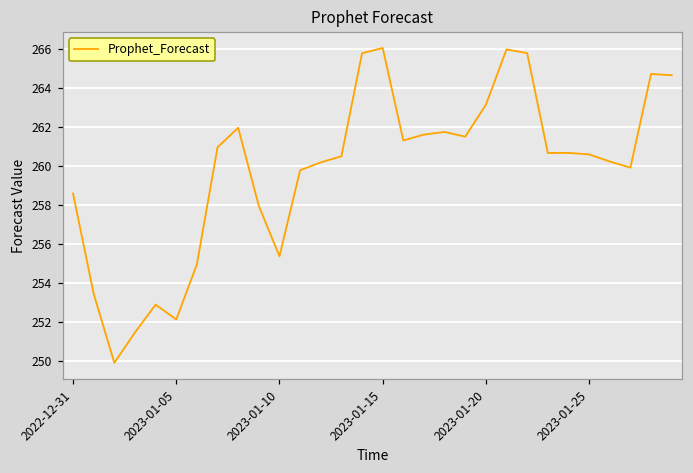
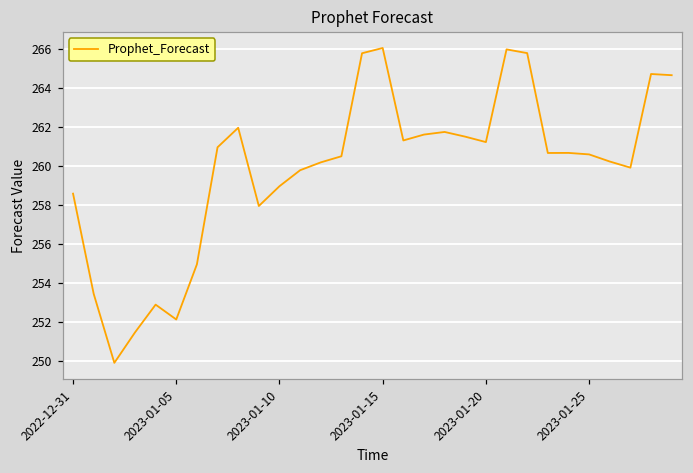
  {
    "2022-12-31": 258.6,
    "2023-01-05": 252.1,
-   "2023-01-10": 255.4,
+   "2023-01-10": 259.0,
    "2023-01-15": 266.1,
-   "2023-01-20": 263.2,
+   "2023-01-20": 261.2,
    "2023-01-25": 260.6
  }
